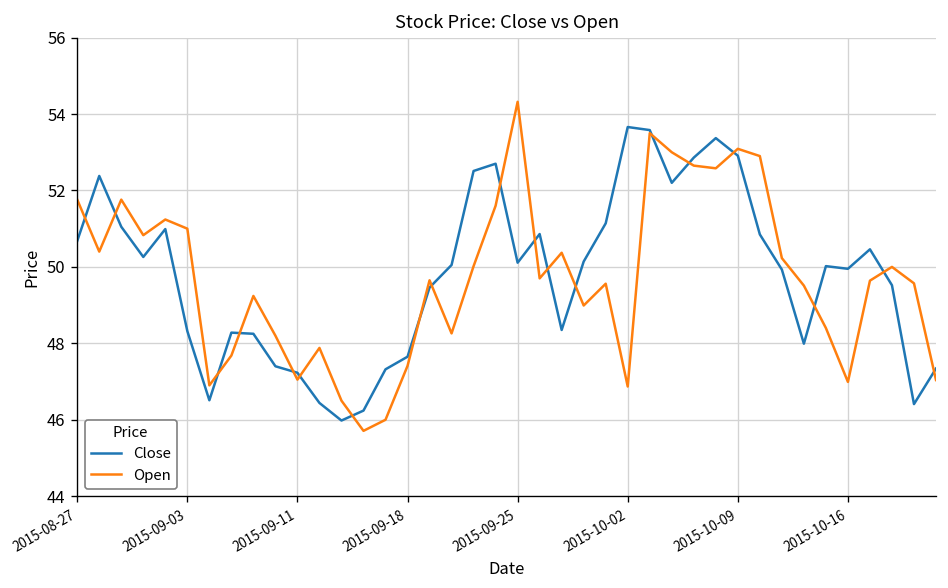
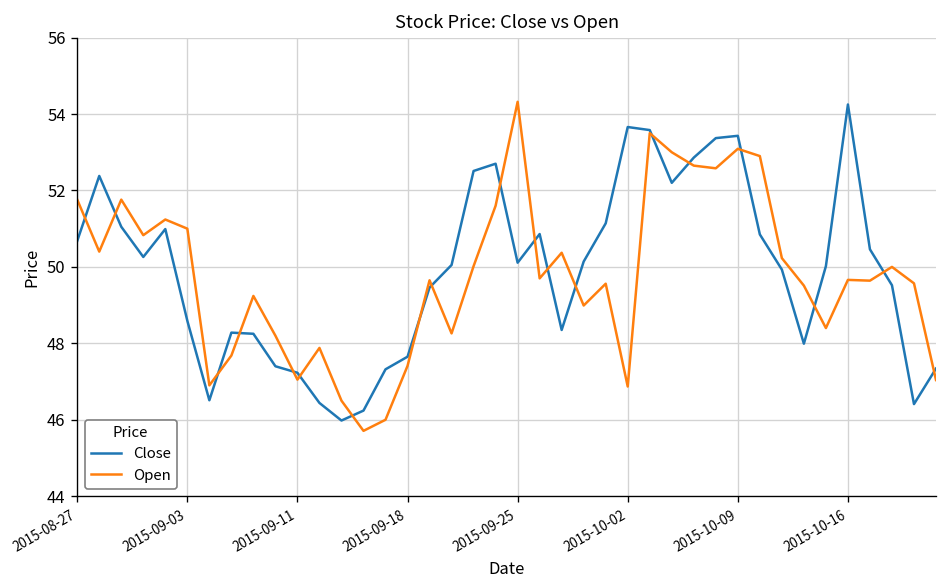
  {
    "Close": {
      "2015-08-27": 50.7,
-     "2015-09-03": 48.3,
+     "2015-09-03": 48.6,
      "2015-09-11": 47.2,
      "2015-09-18": 47.7,
      "2015-09-25": 50.1,
      "2015-10-02": 53.7,
-     "2015-10-09": 52.9,
-     "2015-10-16": 50.0
+     "2015-10-09": 53.4,
+     "2015-10-16": 54.3
    },
    "Open": {
      "2015-08-27": 51.8,
      "2015-09-03": 51.0,
      "2015-09-11": 47.1,
      "2015-09-18": 47.4,
      "2015-09-25": 54.3,
      "2015-10-02": 46.9,
      "2015-10-09": 53.1,
-     "2015-10-16": 47.0
+     "2015-10-16": 49.7
    }
  }
